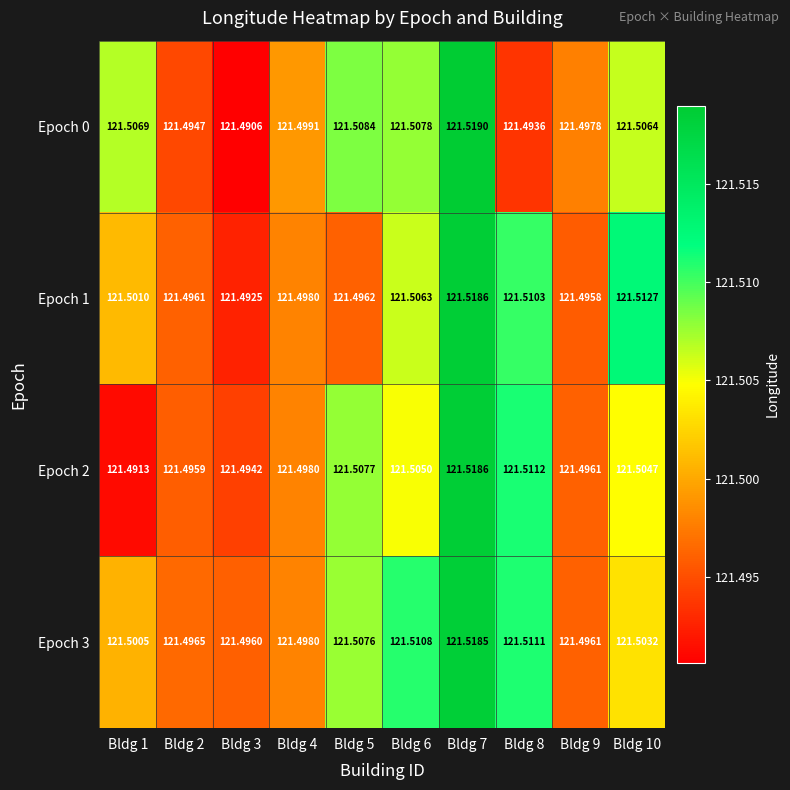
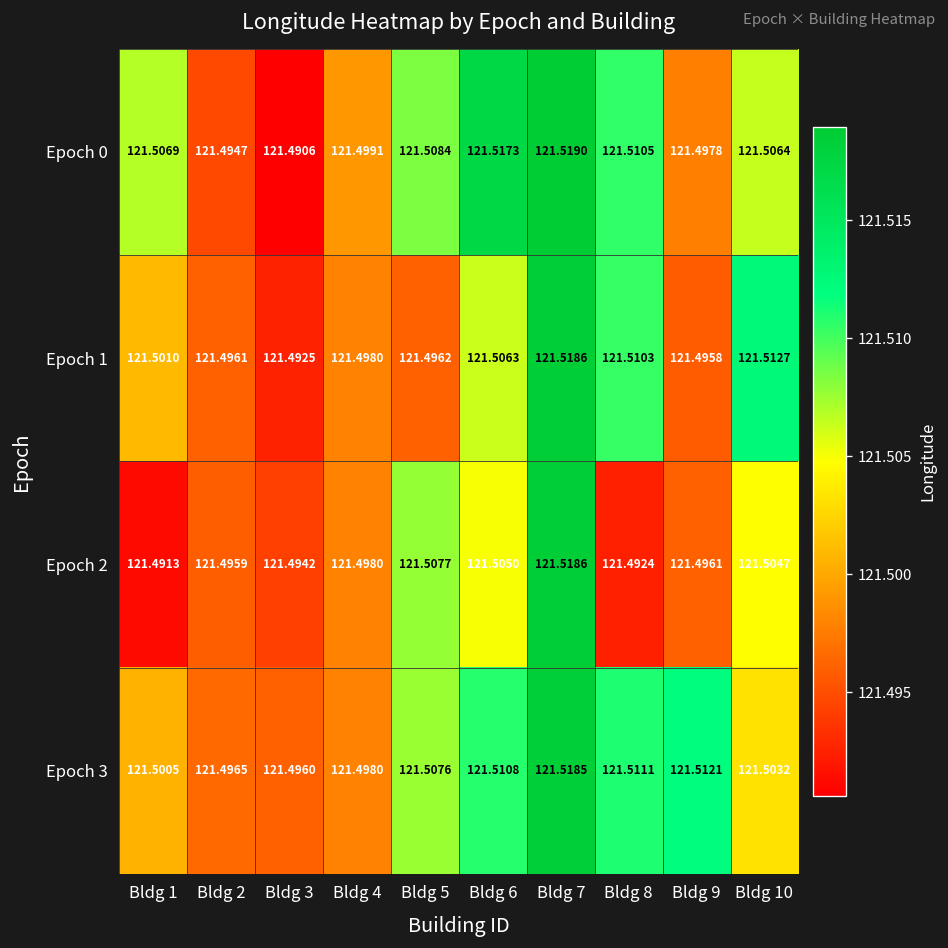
  {
    "Epoch 0": {
      "Bldg 1": 121.5069,
      "Bldg 2": 121.4947,
      "Bldg 3": 121.4906,
      "Bldg 4": 121.4991,
      "Bldg 5": 121.5084,
-     "Bldg 6": 121.5078,
+     "Bldg 6": 121.5173,
      "Bldg 7": 121.5190,
-     "Bldg 8": 121.4936,
+     "Bldg 8": 121.5105,
      "Bldg 9": 121.4978,
      "Bldg 10": 121.5064
    },
    "Epoch 1": {
      "Bldg 1": 121.5010,
      "Bldg 2": 121.4961,
      "Bldg 3": 121.4925,
      "Bldg 4": 121.4980,
      "Bldg 5": 121.4962,
      "Bldg 6": 121.5063,
      "Bldg 7": 121.5186,
      "Bldg 8": 121.5103,
      "Bldg 9": 121.4958,
      "Bldg 10": 121.5127
    },
    "Epoch 2": {
      "Bldg 1": 121.4913,
      "Bldg 2": 121.4959,
      "Bldg 3": 121.4942,
      "Bldg 4": 121.4980,
      "Bldg 5": 121.5077,
      "Bldg 6": 121.5050,
      "Bldg 7": 121.5186,
-     "Bldg 8": 121.5112,
+     "Bldg 8": 121.4924,
      "Bldg 9": 121.4961,
      "Bldg 10": 121.5047
    },
    "Epoch 3": {
      "Bldg 1": 121.5005,
      "Bldg 2": 121.4965,
      "Bldg 3": 121.4960,
      "Bldg 4": 121.4980,
      "Bldg 5": 121.5076,
      "Bldg 6": 121.5108,
      "Bldg 7": 121.5185,
      "Bldg 8": 121.5111,
-     "Bldg 9": 121.4961,
+     "Bldg 9": 121.5121,
      "Bldg 10": 121.5032
    }
  }
